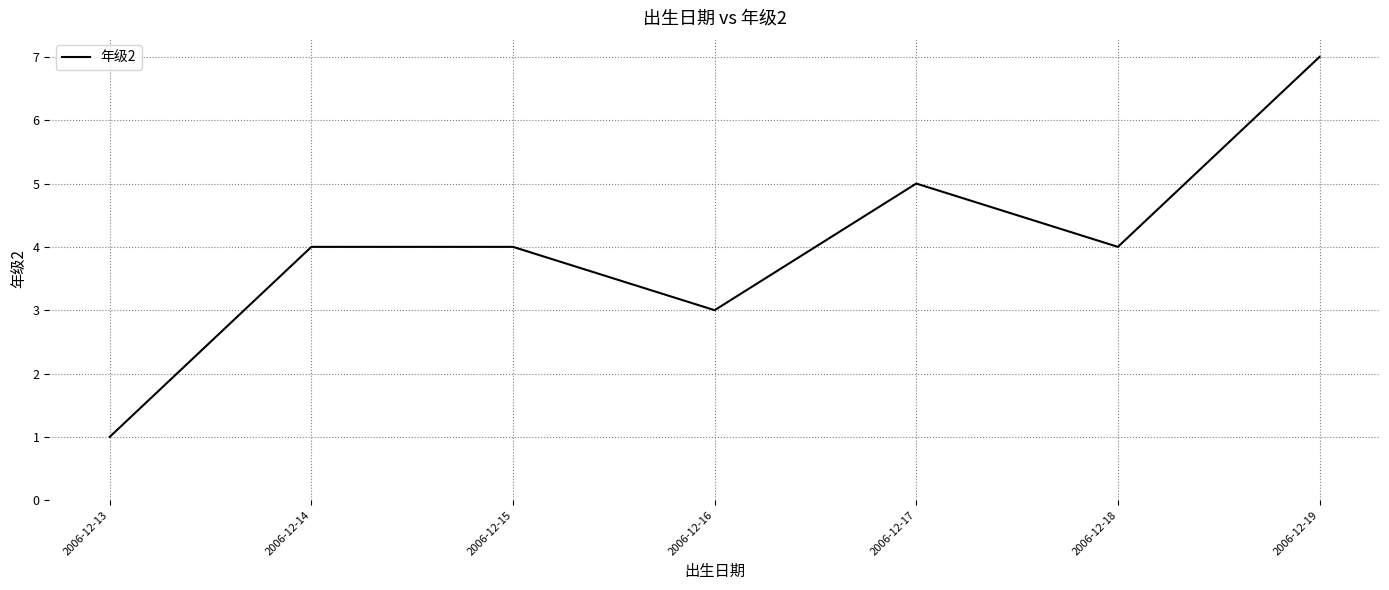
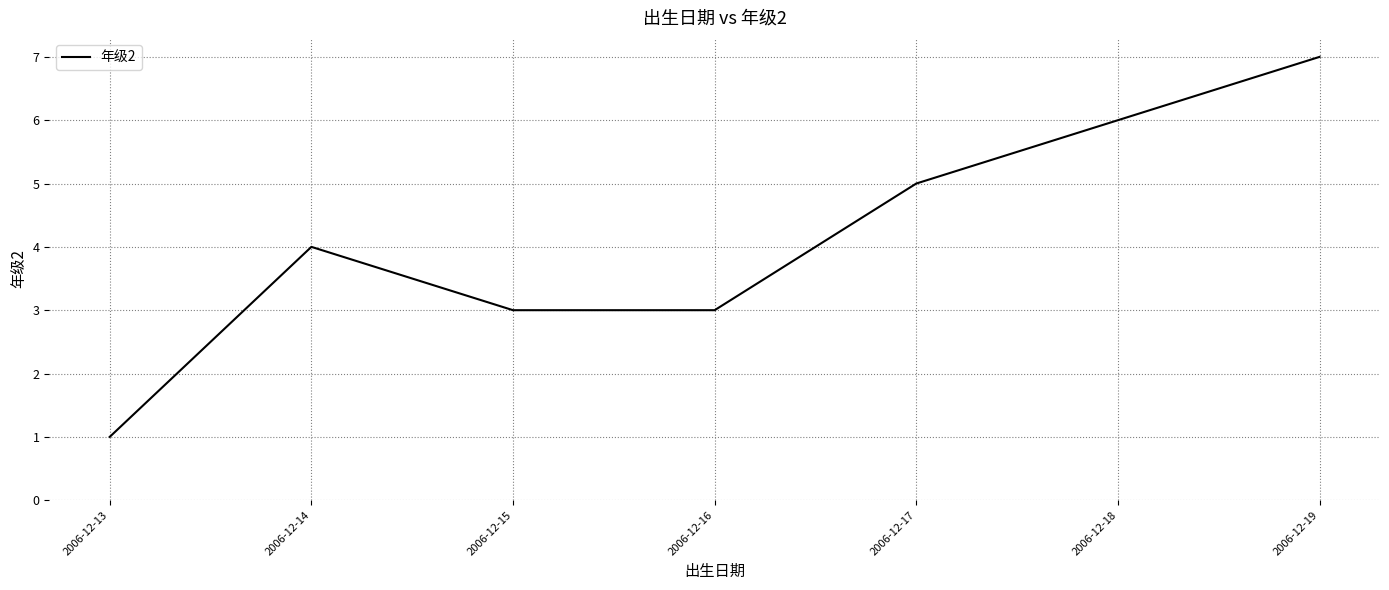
  {
    "2006-12-13": 1,
    "2006-12-14": 4,
-   "2006-12-15": 4,
+   "2006-12-15": 3,
    "2006-12-16": 3,
    "2006-12-17": 5,
-   "2006-12-18": 4,
+   "2006-12-18": 6,
    "2006-12-19": 7
  }
